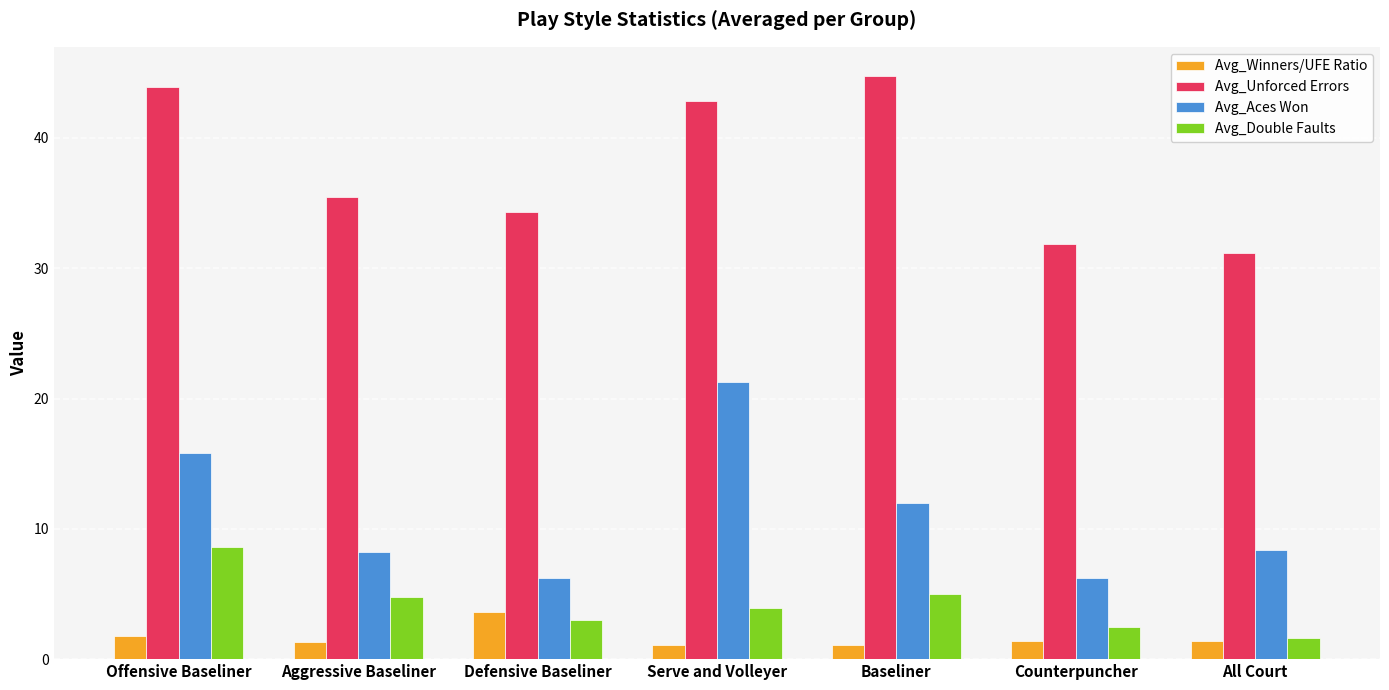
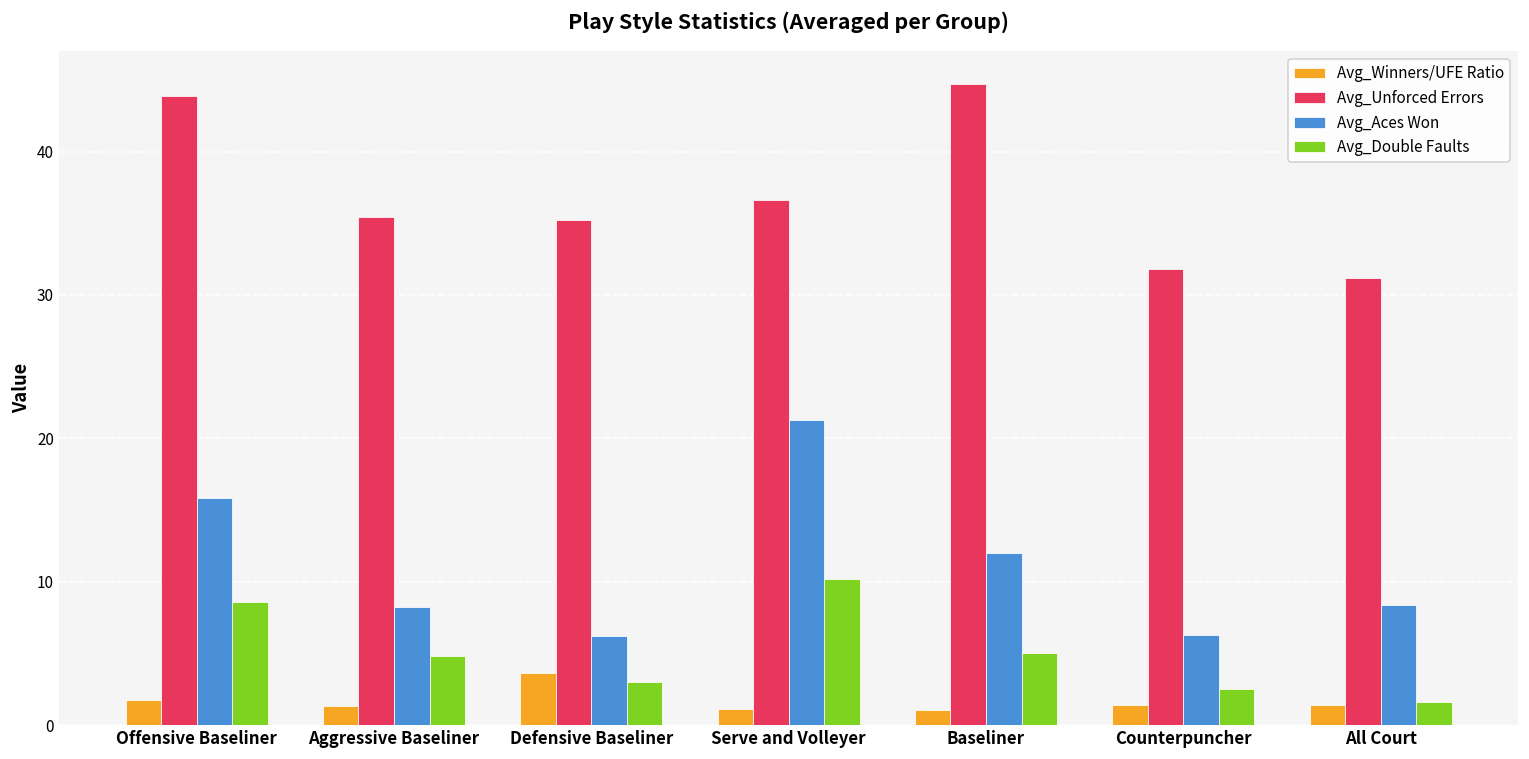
  {
    "Avg_Winners/UFE Ratio": {
      "Offensive Baseliner": 1.8,
      "Aggressive Baseliner": 1.3,
      "Defensive Baseliner": 3.6,
      "Serve and Volleyer": 1.1,
      "Baseliner": 1.1,
      "Counterpuncher": 1.4,
      "All Court": 1.4
    },
    "Avg_Unforced Errors": {
      "Offensive Baseliner": 43.9,
      "Aggressive Baseliner": 35.5,
-     "Defensive Baseliner": 34.3,
-     "Serve and Volleyer": 42.8,
+     "Defensive Baseliner": 35.2,
+     "Serve and Volleyer": 36.6,
      "Baseliner": 44.8,
      "Counterpuncher": 31.8,
      "All Court": 31.2
    },
    "Avg_Aces Won": {
      "Offensive Baseliner": 15.8,
      "Aggressive Baseliner": 8.2,
      "Defensive Baseliner": 6.2,
      "Serve and Volleyer": 21.3,
      "Baseliner": 12.0,
      "Counterpuncher": 6.3,
      "All Court": 8.4
    },
    "Avg_Double Faults": {
      "Offensive Baseliner": 8.6,
      "Aggressive Baseliner": 4.8,
      "Defensive Baseliner": 3.0,
-     "Serve and Volleyer": 3.9,
+     "Serve and Volleyer": 10.2,
      "Baseliner": 5.0,
      "Counterpuncher": 2.5,
      "All Court": 1.6
    }
  }
